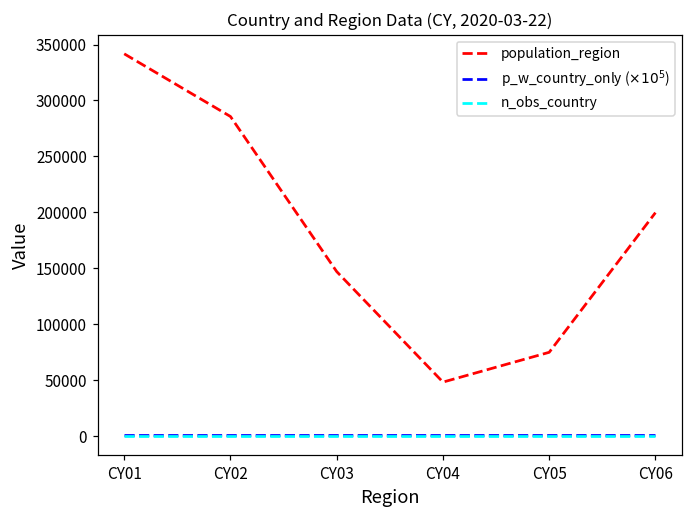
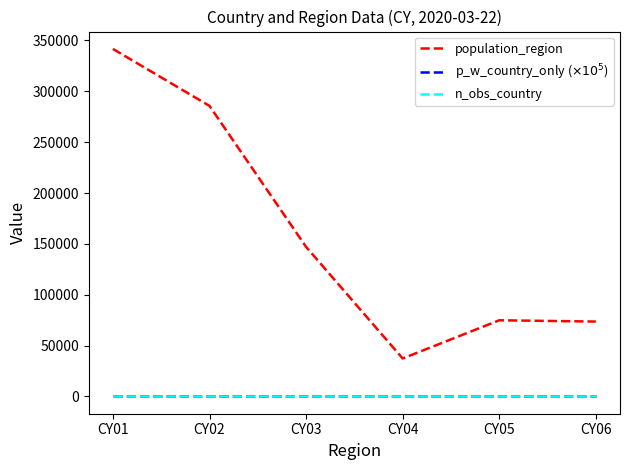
  {
    "population_region": {
      "CY01": 342000,
      "CY02": 286000,
      "CY03": 147000,
-     "CY04": 48000,
+     "CY04": 37000,
      "CY05": 75000,
-     "CY06": 200000
+     "CY06": 74000
    }
  }
